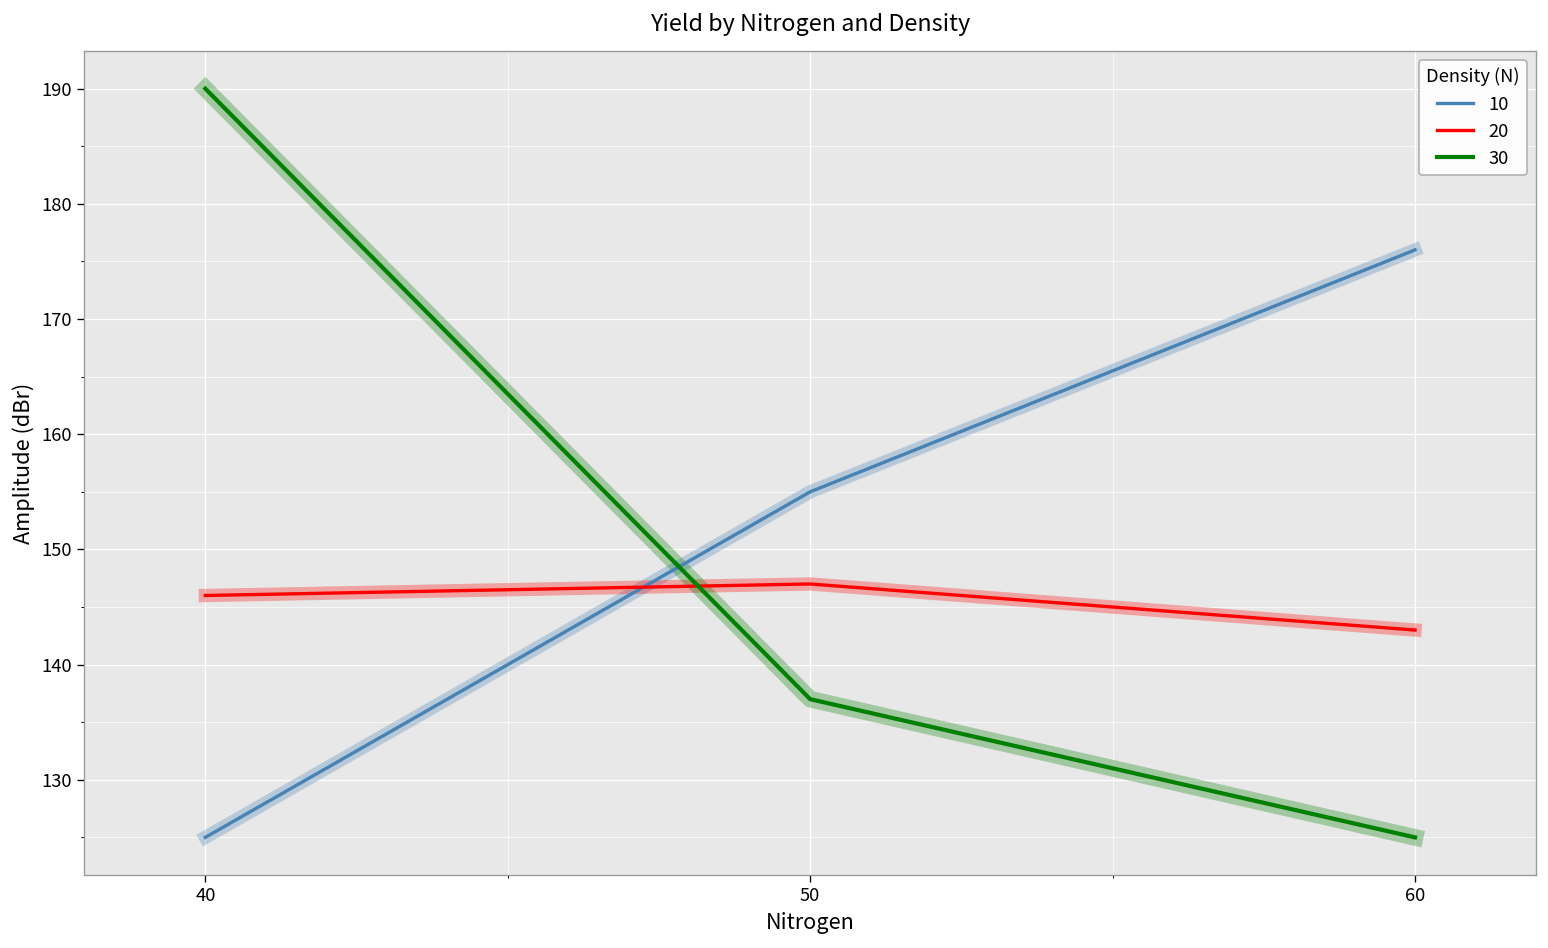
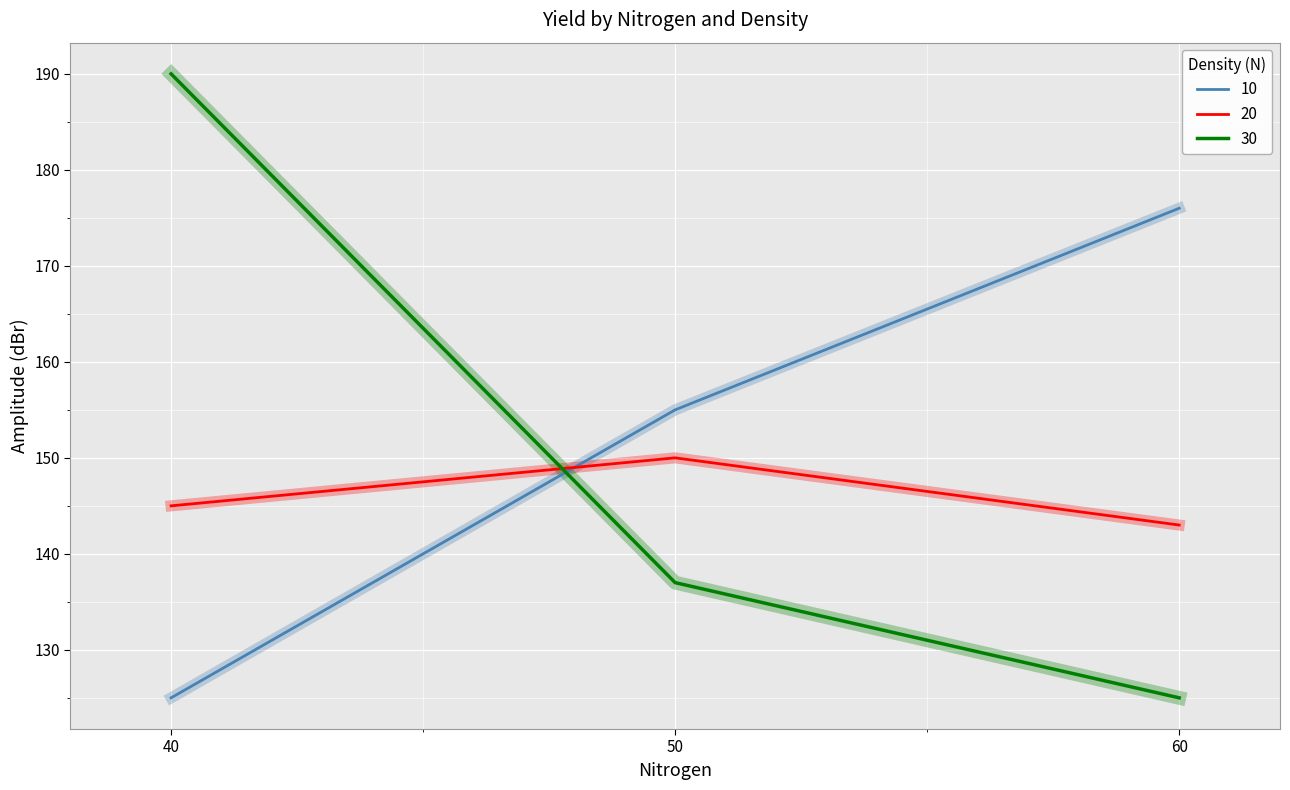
  {
    "10": {
      "40": 125,
      "50": 155,
      "60": 176
    },
    "20": {
-     "40": 146,
-     "50": 147,
+     "40": 145,
+     "50": 150,
      "60": 143
    },
    "30": {
      "40": 190,
      "50": 137,
      "60": 125
    }
  }
